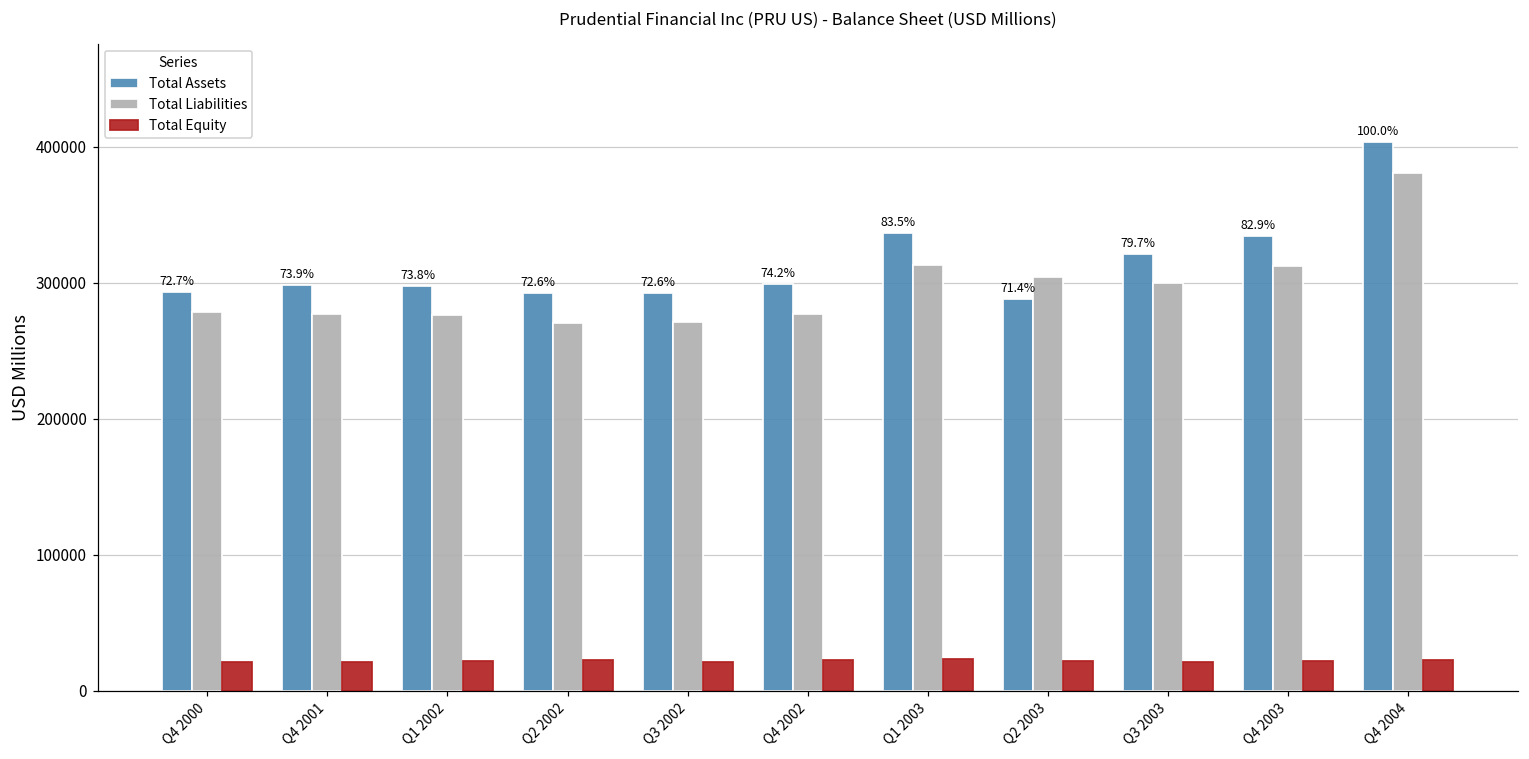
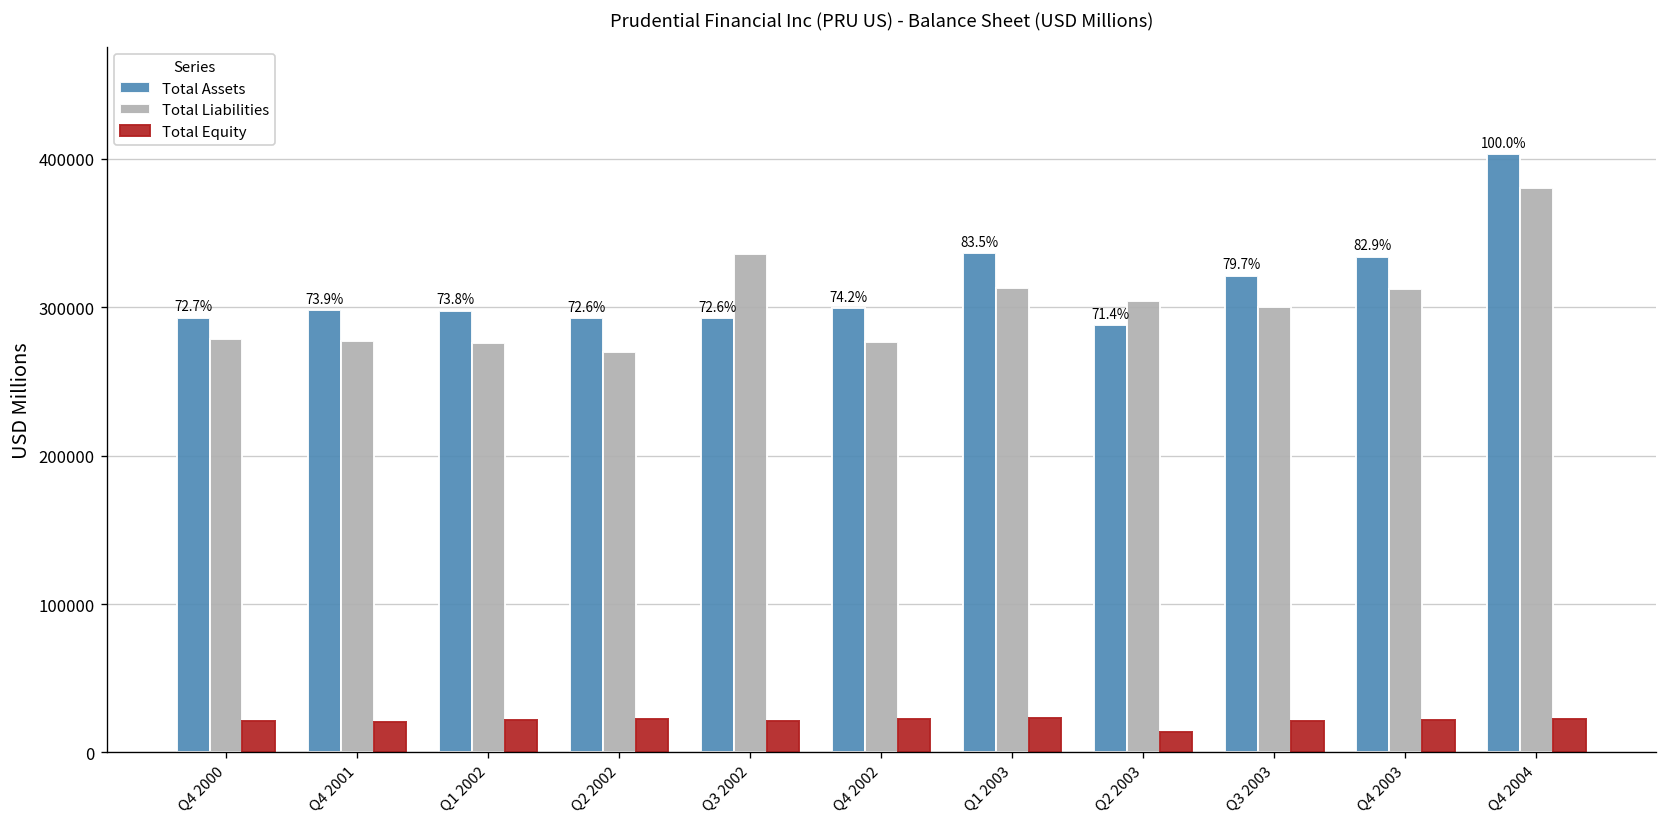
  {
    "Total Liabilities": {
      "Q4 2000": 279000,
      "Q4 2001": 277000,
      "Q1 2002": 276000,
      "Q2 2002": 270000,
-     "Q3 2002": 271000,
+     "Q3 2002": 336000,
      "Q4 2002": 277000,
      "Q1 2003": 313000,
      "Q2 2003": 304000,
      "Q3 2003": 300000,
      "Q4 2003": 312000,
      "Q4 2004": 381000
    },
    "Total Equity": {
      "Q4 2000": 21000,
      "Q4 2001": 21000,
      "Q1 2002": 22000,
      "Q2 2002": 23000,
      "Q3 2002": 21000,
      "Q4 2002": 23000,
      "Q1 2003": 23000,
-     "Q2 2003": 21000,
+     "Q2 2003": 14000,
      "Q3 2003": 21000,
      "Q4 2003": 22000,
      "Q4 2004": 22000
    }
  }
